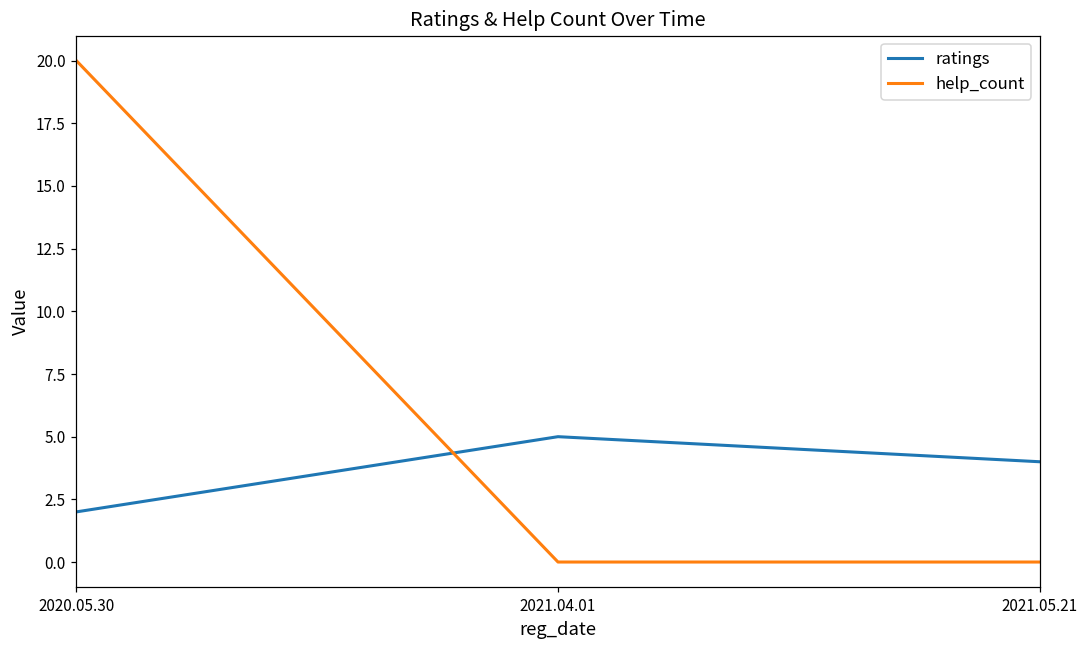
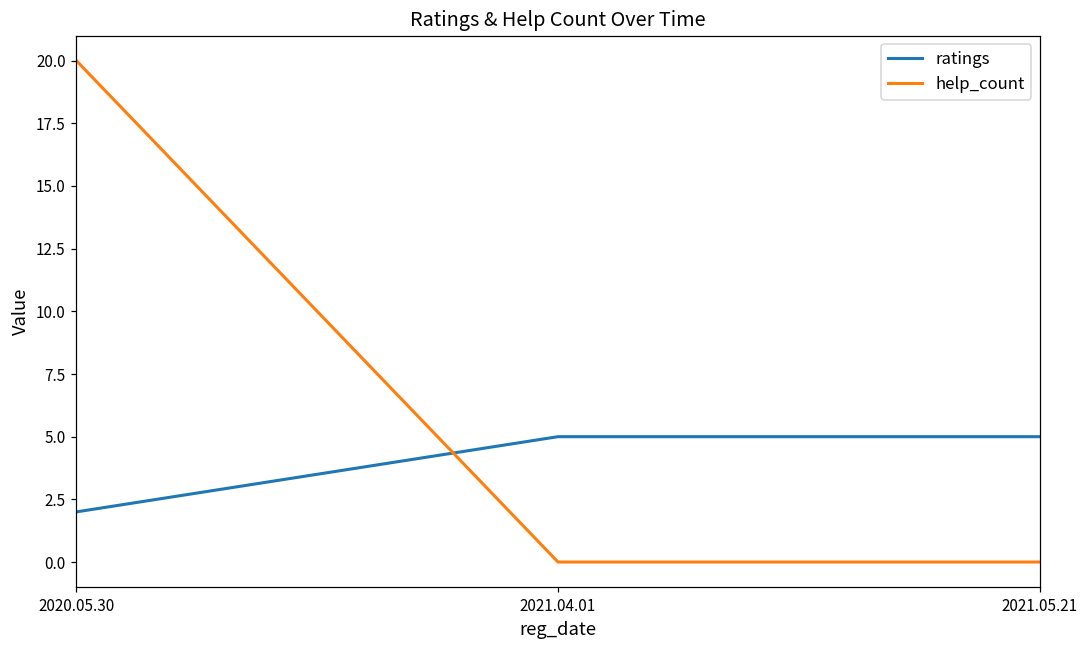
  {
    "ratings": {
      "2020.05.30": 2,
      "2021.04.01": 5,
-     "2021.05.21": 4
+     "2021.05.21": 5
    },
    "help_count": {
      "2020.05.30": 20,
      "2021.04.01": 0,
      "2021.05.21": 0
    }
  }
